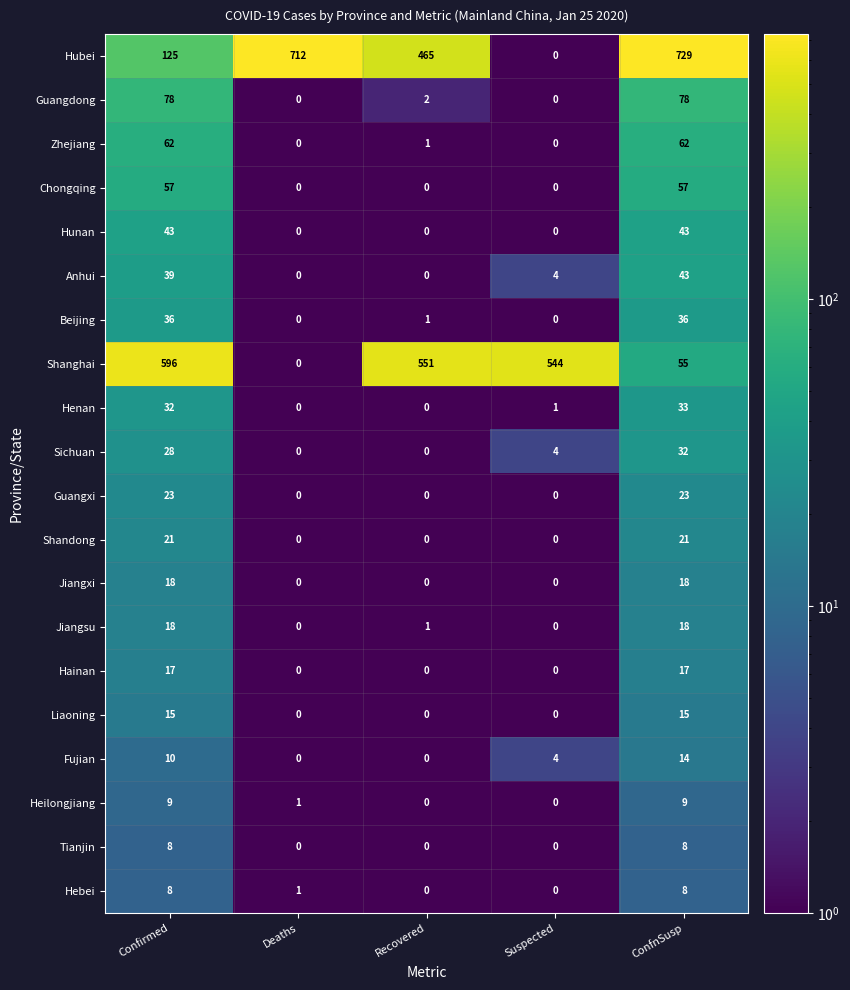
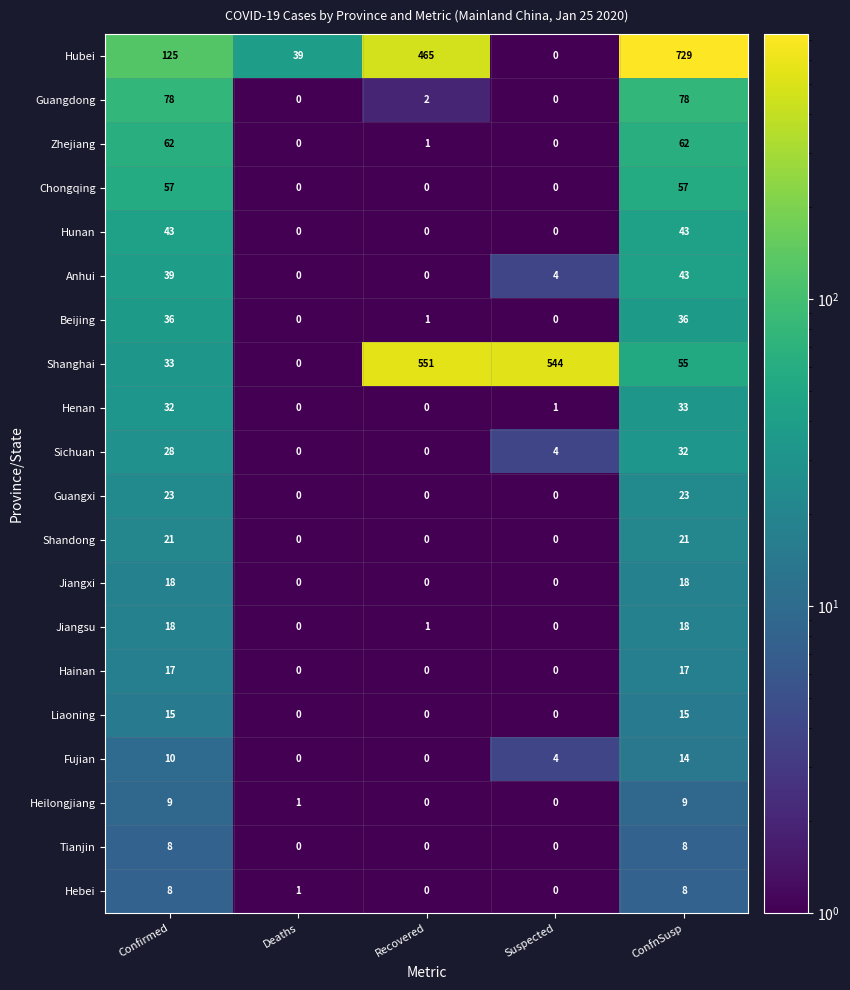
  {
    "Hubei": {
      "Confirmed": 125,
-     "Deaths": 712,
+     "Deaths": 39,
      "Recovered": 465,
      "Suspected": 0,
      "ConfnSusp": 729
    },
    "Guangdong": {
      "Confirmed": 78,
      "Deaths": 0,
      "Recovered": 2,
      "Suspected": 0,
      "ConfnSusp": 78
    },
    "Zhejiang": {
      "Confirmed": 62,
      "Deaths": 0,
      "Recovered": 1,
      "Suspected": 0,
      "ConfnSusp": 62
    },
    "Chongqing": {
      "Confirmed": 57,
      "Deaths": 0,
      "Recovered": 0,
      "Suspected": 0,
      "ConfnSusp": 57
    },
    "Hunan": {
      "Confirmed": 43,
      "Deaths": 0,
      "Recovered": 0,
      "Suspected": 0,
      "ConfnSusp": 43
    },
    "Anhui": {
      "Confirmed": 39,
      "Deaths": 0,
      "Recovered": 0,
      "Suspected": 4,
      "ConfnSusp": 43
    },
    "Beijing": {
      "Confirmed": 36,
      "Deaths": 0,
      "Recovered": 1,
      "Suspected": 0,
      "ConfnSusp": 36
    },
    "Shanghai": {
-     "Confirmed": 596,
+     "Confirmed": 33,
      "Deaths": 0,
      "Recovered": 551,
      "Suspected": 544,
      "ConfnSusp": 55
    },
    "Henan": {
      "Confirmed": 32,
      "Deaths": 0,
      "Recovered": 0,
      "Suspected": 1,
      "ConfnSusp": 33
    },
    "Sichuan": {
      "Confirmed": 28,
      "Deaths": 0,
      "Recovered": 0,
      "Suspected": 4,
      "ConfnSusp": 32
    },
    "Guangxi": {
      "Confirmed": 23,
      "Deaths": 0,
      "Recovered": 0,
      "Suspected": 0,
      "ConfnSusp": 23
    },
    "Shandong": {
      "Confirmed": 21,
      "Deaths": 0,
      "Recovered": 0,
      "Suspected": 0,
      "ConfnSusp": 21
    },
    "Jiangxi": {
      "Confirmed": 18,
      "Deaths": 0,
      "Recovered": 0,
      "Suspected": 0,
      "ConfnSusp": 18
    },
    "Jiangsu": {
      "Confirmed": 18,
      "Deaths": 0,
      "Recovered": 1,
      "Suspected": 0,
      "ConfnSusp": 18
    },
    "Hainan": {
      "Confirmed": 17,
      "Deaths": 0,
      "Recovered": 0,
      "Suspected": 0,
      "ConfnSusp": 17
    },
    "Liaoning": {
      "Confirmed": 15,
      "Deaths": 0,
      "Recovered": 0,
      "Suspected": 0,
      "ConfnSusp": 15
    },
    "Fujian": {
      "Confirmed": 10,
      "Deaths": 0,
      "Recovered": 0,
      "Suspected": 4,
      "ConfnSusp": 14
    },
    "Heilongjiang": {
      "Confirmed": 9,
      "Deaths": 1,
      "Recovered": 0,
      "Suspected": 0,
      "ConfnSusp": 9
    },
    "Tianjin": {
      "Confirmed": 8,
      "Deaths": 0,
      "Recovered": 0,
      "Suspected": 0,
      "ConfnSusp": 8
    },
    "Hebei": {
      "Confirmed": 8,
      "Deaths": 1,
      "Recovered": 0,
      "Suspected": 0,
      "ConfnSusp": 8
    }
  }
